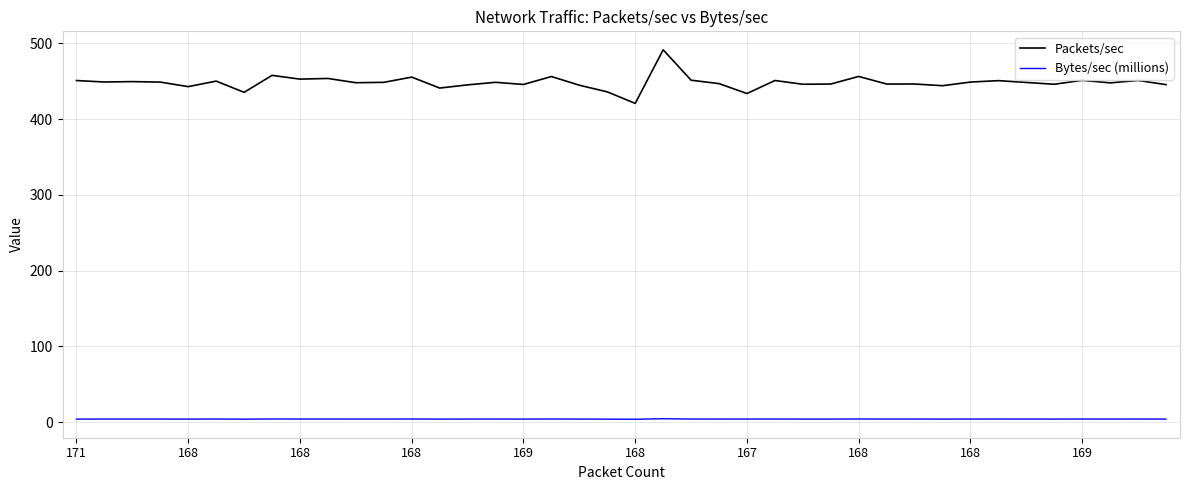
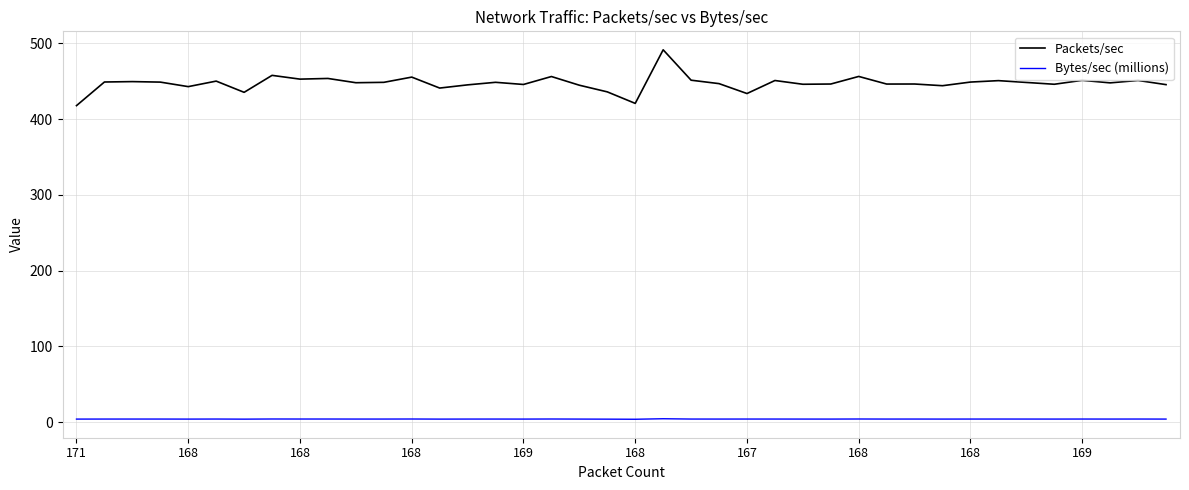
  {
    "Packets/sec": {
-     "171": 450,
+     "171": 420,
      "167": 430
    },
    "Bytes/sec (millions)": {
      "171": 0,
      "167": 0
    }
  }
